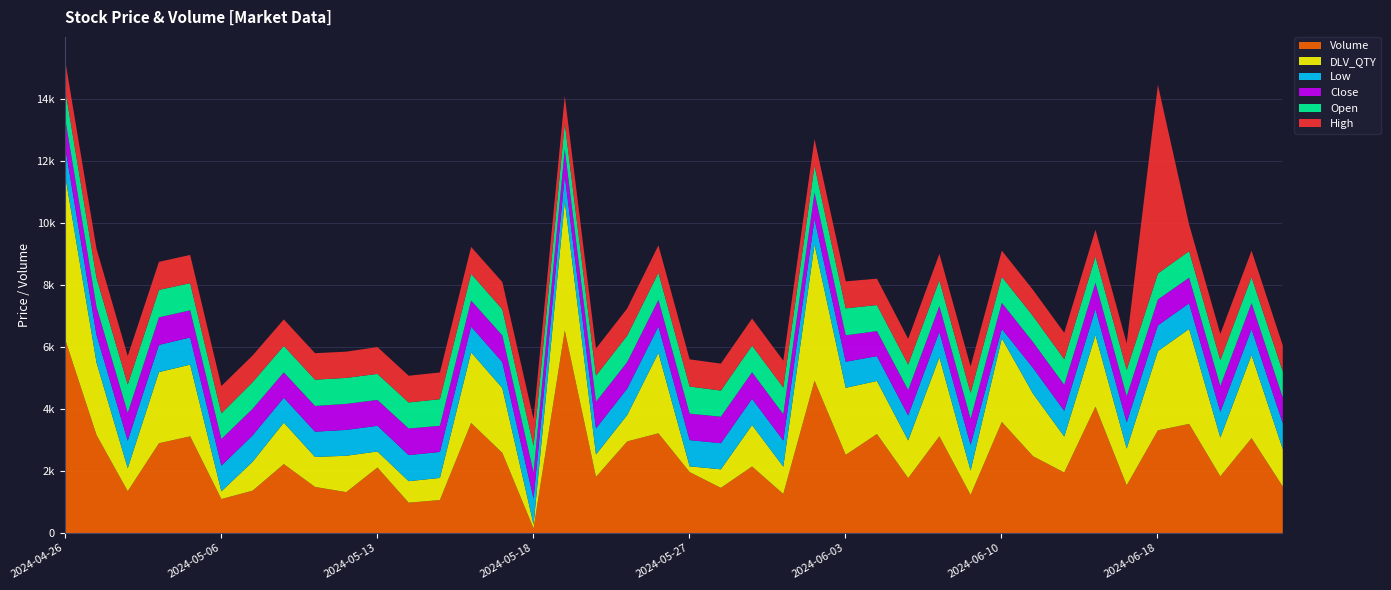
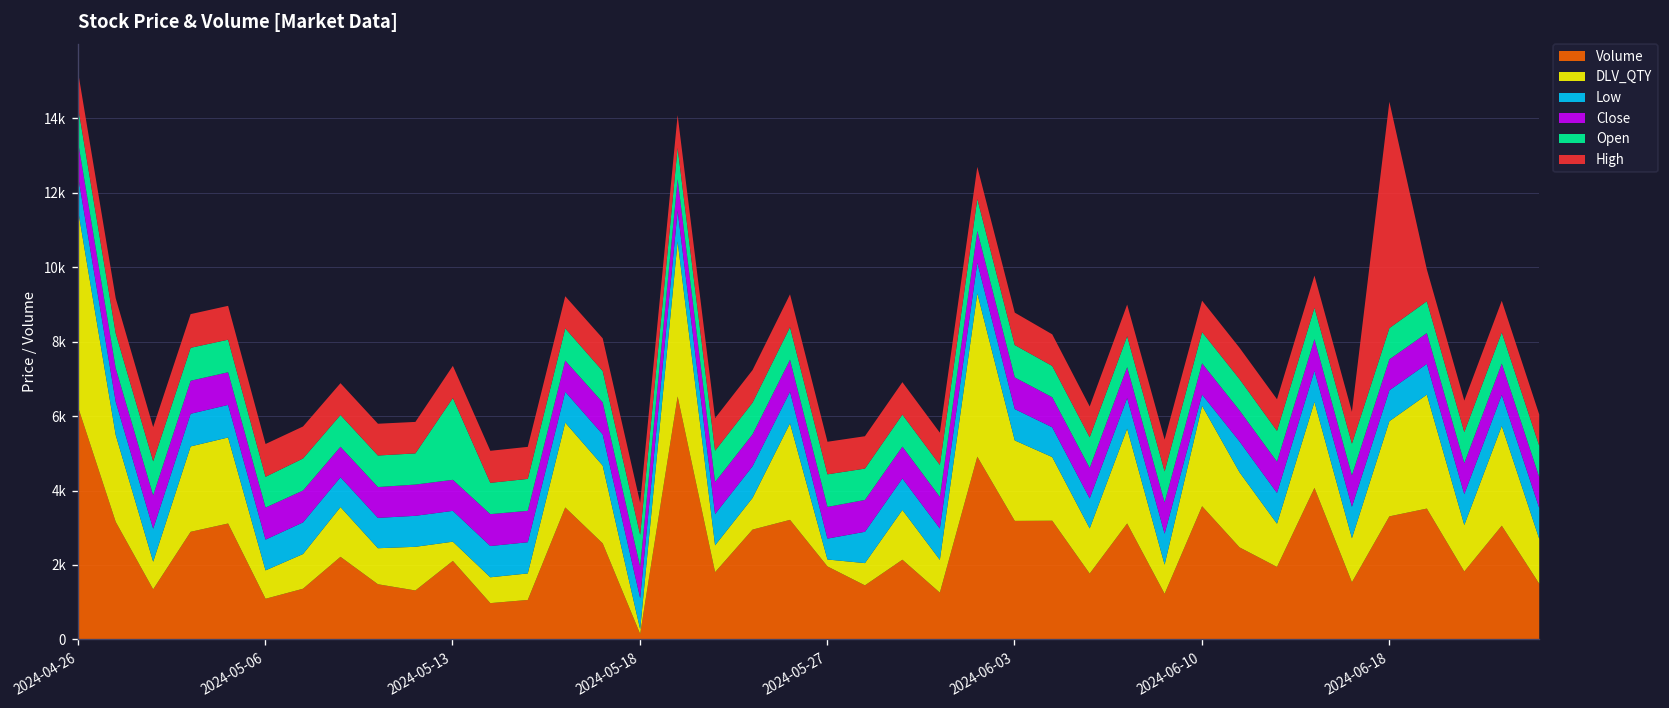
  {
    "Volume": {
      "2024-04-26": 6200,
      "2024-05-06": 1100,
      "2024-05-13": 2100,
      "2024-05-18": 200,
      "2024-05-27": 2000,
-     "2024-06-03": 2500,
+     "2024-06-03": 3200,
      "2024-06-10": 3600,
      "2024-06-18": 3300
    },
    "DLV_QTY": {
      "2024-04-26": 5300,
-     "2024-05-06": 200,
+     "2024-05-06": 800,
      "2024-05-13": 500,
      "2024-05-18": 100,
      "2024-05-27": 200,
      "2024-06-03": 2200,
      "2024-06-10": 2700,
      "2024-06-18": 2600
    },
    "Low": {
      "2024-04-26": 900,
      "2024-05-06": 800,
      "2024-05-13": 800,
      "2024-05-18": 800,
-     "2024-05-27": 800,
+     "2024-05-27": 600,
      "2024-06-03": 800,
      "2024-06-10": 300,
      "2024-06-18": 800
    },
    "Close": {
      "2024-04-26": 900,
      "2024-05-06": 900,
      "2024-05-13": 800,
      "2024-05-18": 800,
      "2024-05-27": 900,
      "2024-06-03": 900,
      "2024-06-10": 800,
      "2024-06-18": 800
    },
    "Open": {
      "2024-04-26": 900,
      "2024-05-06": 800,
-     "2024-05-13": 800,
+     "2024-05-13": 2200,
      "2024-05-18": 900,
      "2024-05-27": 900,
      "2024-06-03": 900,
      "2024-06-10": 800,
      "2024-06-18": 800
    },
    "High": {
      "2024-04-26": 900,
      "2024-05-06": 900,
      "2024-05-13": 900,
      "2024-05-18": 900,
      "2024-05-27": 900,
      "2024-06-03": 900,
      "2024-06-10": 800,
      "2024-06-18": 6100
    }
  }
